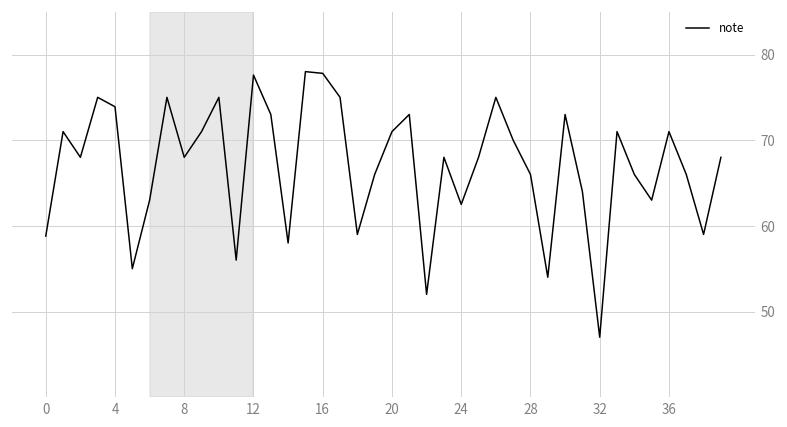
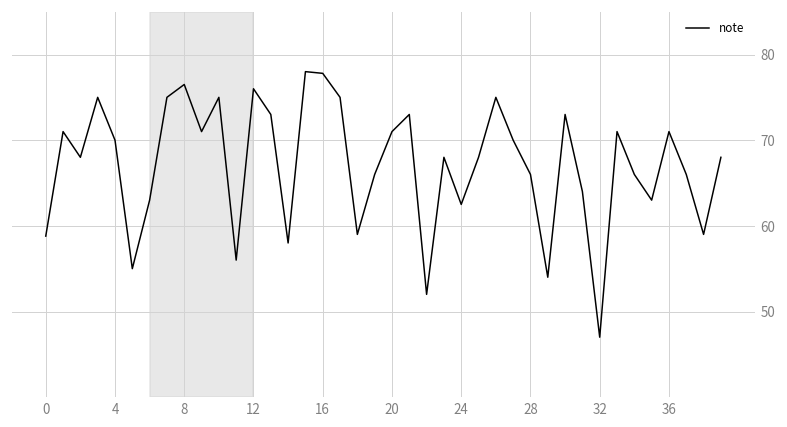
  {
    "0": 59,
-   "4": 74,
-   "8": 68,
-   "12": 78,
+   "4": 70,
+   "8": 77,
+   "12": 76,
    "16": 78,
    "20": 71,
    "24": 63,
    "28": 66,
    "32": 47,
    "36": 71
  }
